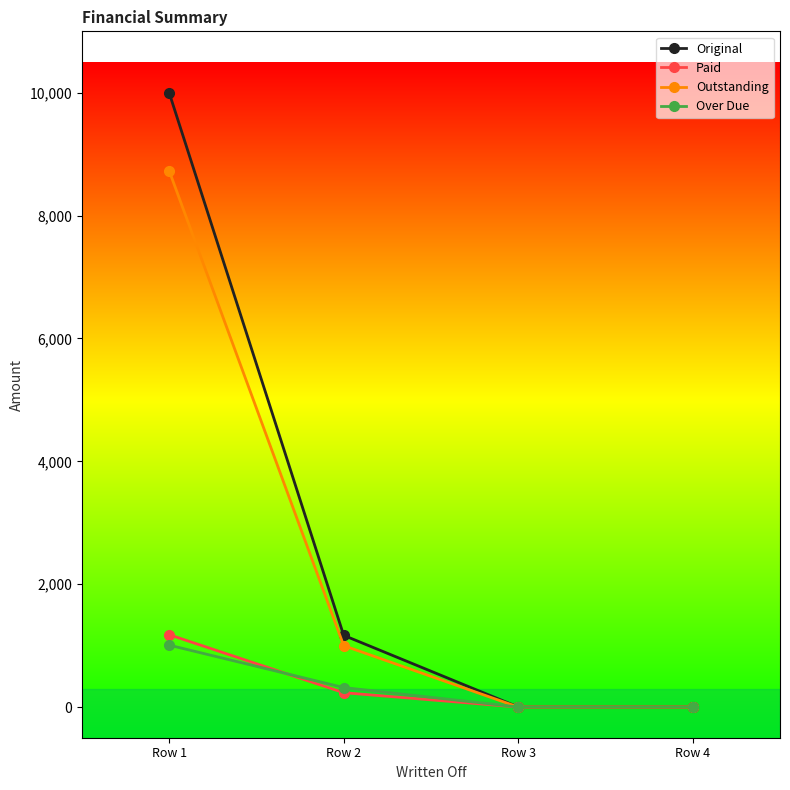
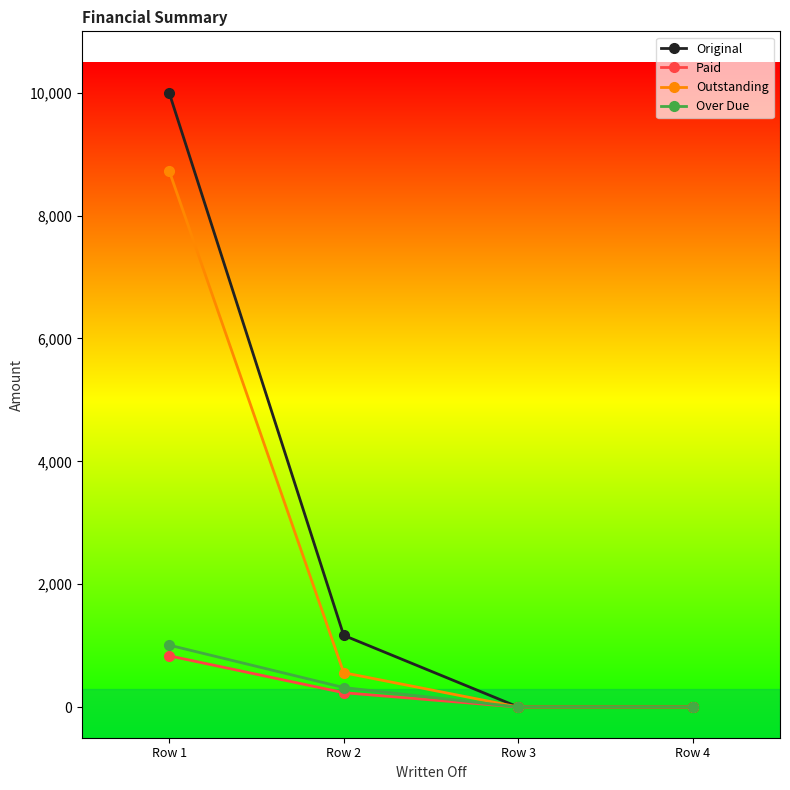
  {
    "Original": {
      "Row 1": "10,000",
      "Row 2": "1,200"
    },
    "Paid": {
-     "Row 1": "1,200"
+     "Row 1": "800"
    },
    "Outstanding": {
      "Row 1": "8,700",
-     "Row 2": "1,000"
+     "Row 2": "600"
    },
    "Over Due": {
      "Row 1": "1,000",
      "Row 2": "300"
    }
  }
